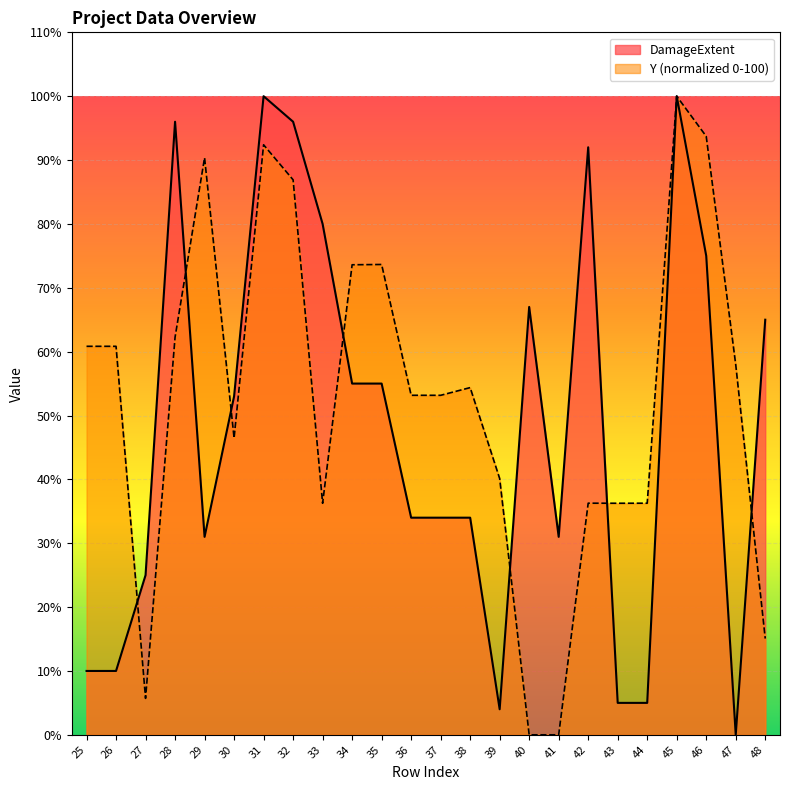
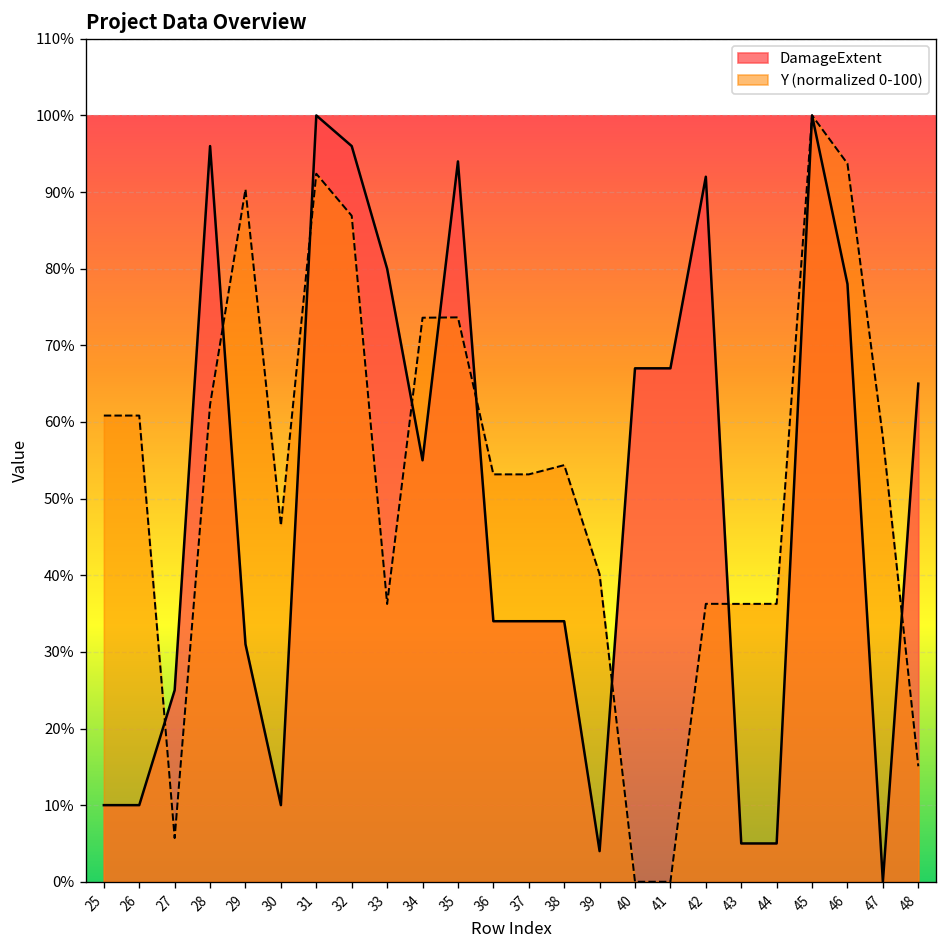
  {
    "DamageExtent": {
      "25": "10%",
      "26": "10%",
      "27": "25%",
      "28": "96%",
      "29": "31%",
-     "30": "53%",
+     "30": "10%",
      "31": "100%",
      "32": "96%",
      "33": "80%",
      "34": "55%",
-     "35": "55%",
+     "35": "94%",
      "36": "34%",
      "37": "34%",
      "38": "34%",
      "39": "4%",
      "40": "67%",
-     "41": "31%",
+     "41": "67%",
      "42": "92%",
      "43": "5%",
      "44": "5%",
-     "46": "75%",
+     "46": "78%",
      "47": "0%",
      "48": "65%"
    },
    "Y (normalized 0-100)": {
      "25": "61%",
      "26": "61%",
      "27": "6%",
      "28": "62%",
      "29": "90%",
      "30": "46%",
      "31": "92%",
      "32": "87%",
      "33": "36%",
      "34": "74%",
      "35": "74%",
      "36": "53%",
      "37": "53%",
      "38": "54%",
      "39": "40%",
      "40": "0%",
      "41": "0%",
      "42": "36%",
      "43": "36%",
      "44": "36%",
      "46": "94%",
      "47": "58%",
      "48": "15%"
    }
  }
